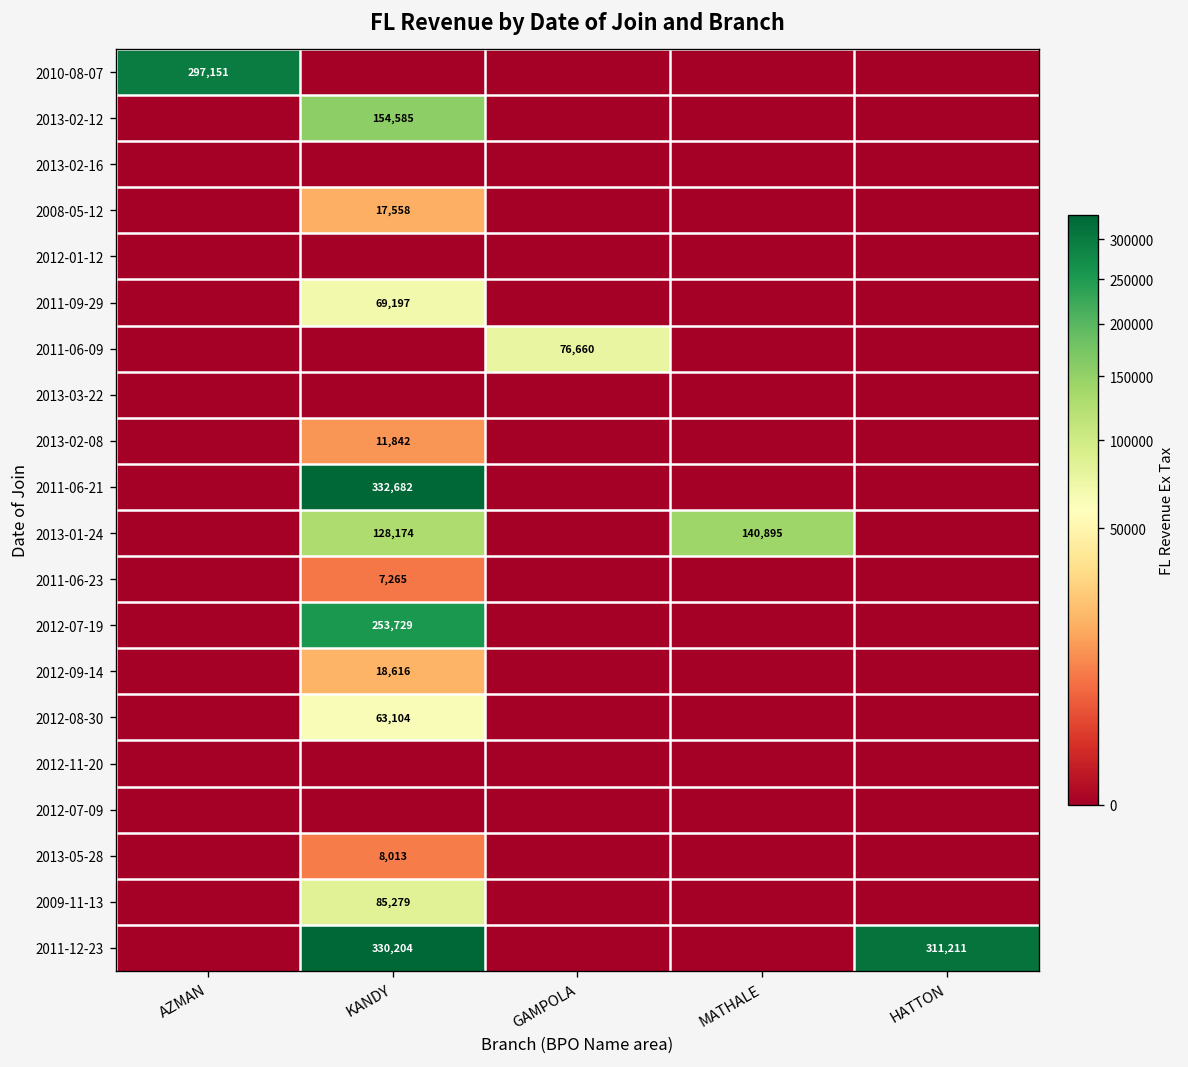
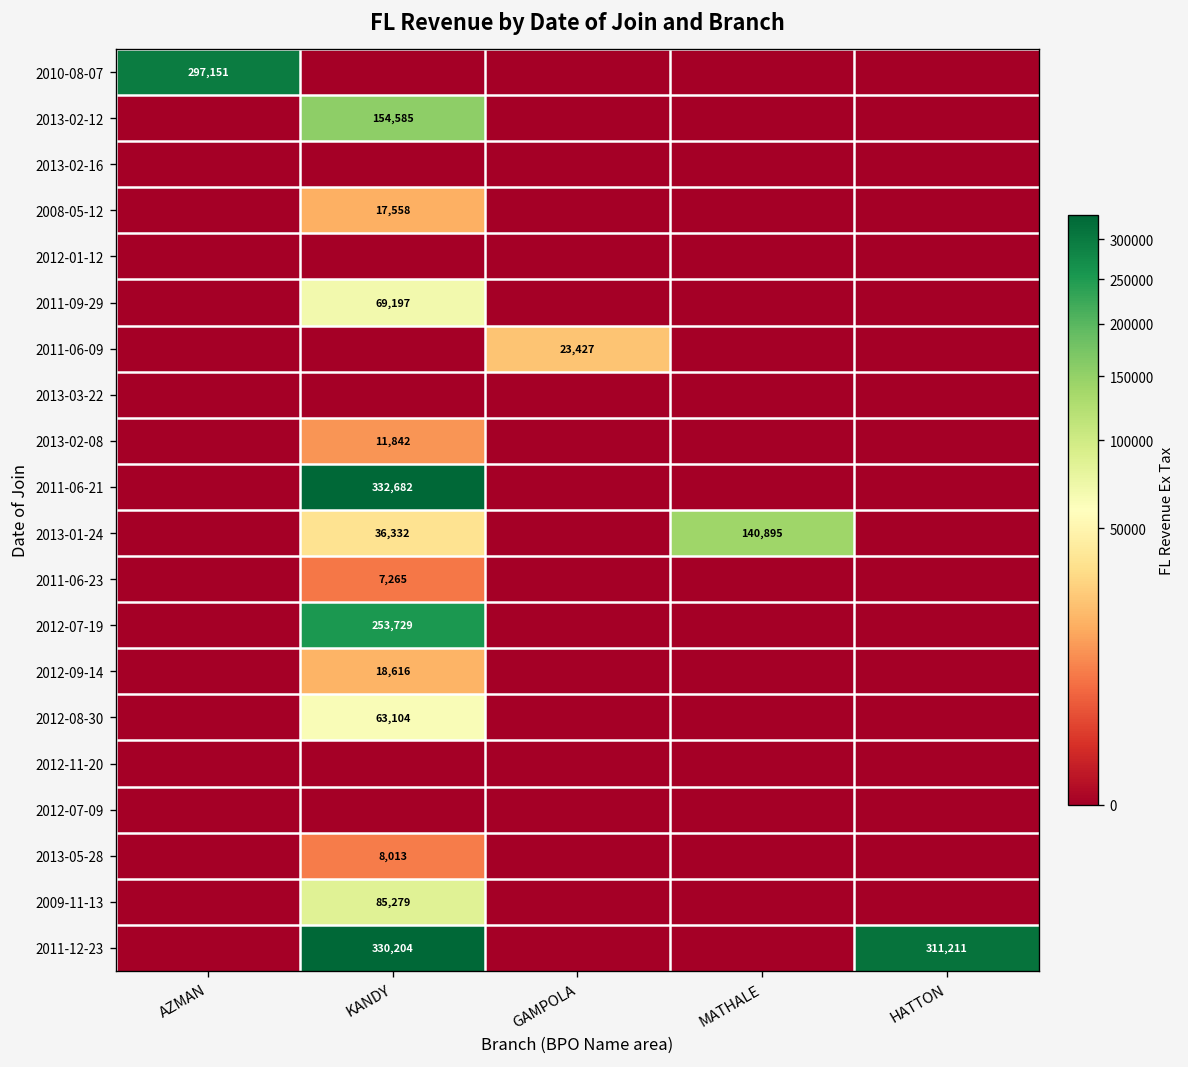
  {
    "2010-08-07": {
      "AZMAN": "297,151"
    },
    "2013-02-12": {
      "KANDY": "154,585"
    },
    "2008-05-12": {
      "KANDY": "17,558"
    },
    "2011-09-29": {
      "KANDY": "69,197"
    },
    "2011-06-09": {
-     "GAMPOLA": "76,660"
+     "GAMPOLA": "23,427"
    },
    "2013-02-08": {
      "KANDY": "11,842"
    },
    "2011-06-21": {
      "KANDY": "332,682"
    },
    "2013-01-24": {
-     "KANDY": "128,174",
+     "KANDY": "36,332",
      "MATHALE": "140,895"
    },
    "2011-06-23": {
      "KANDY": "7,265"
    },
    "2012-07-19": {
      "KANDY": "253,729"
    },
    "2012-09-14": {
      "KANDY": "18,616"
    },
    "2012-08-30": {
      "KANDY": "63,104"
    },
    "2013-05-28": {
      "KANDY": "8,013"
    },
    "2009-11-13": {
      "KANDY": "85,279"
    },
    "2011-12-23": {
      "KANDY": "330,204",
      "HATTON": "311,211"
    }
  }
